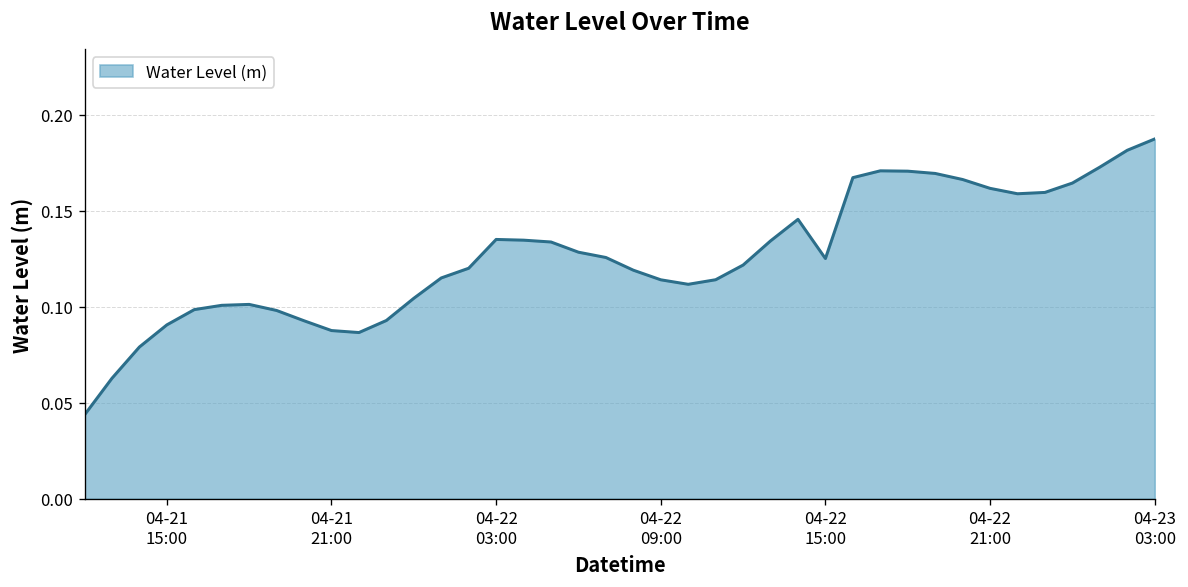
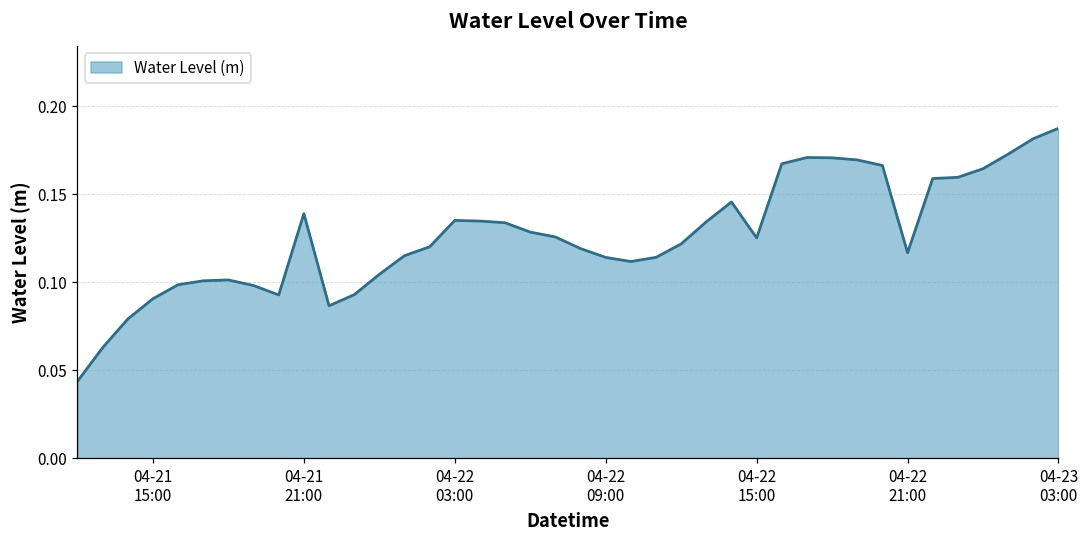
  {
    "04-21 15:00": 0.091,
-   "04-21 21:00": 0.088,
+   "04-21 21:00": 0.139,
    "04-22 03:00": 0.135,
    "04-22 09:00": 0.114,
    "04-22 15:00": 0.125,
-   "04-22 21:00": 0.162,
+   "04-22 21:00": 0.117,
    "04-23 03:00": 0.187
  }
